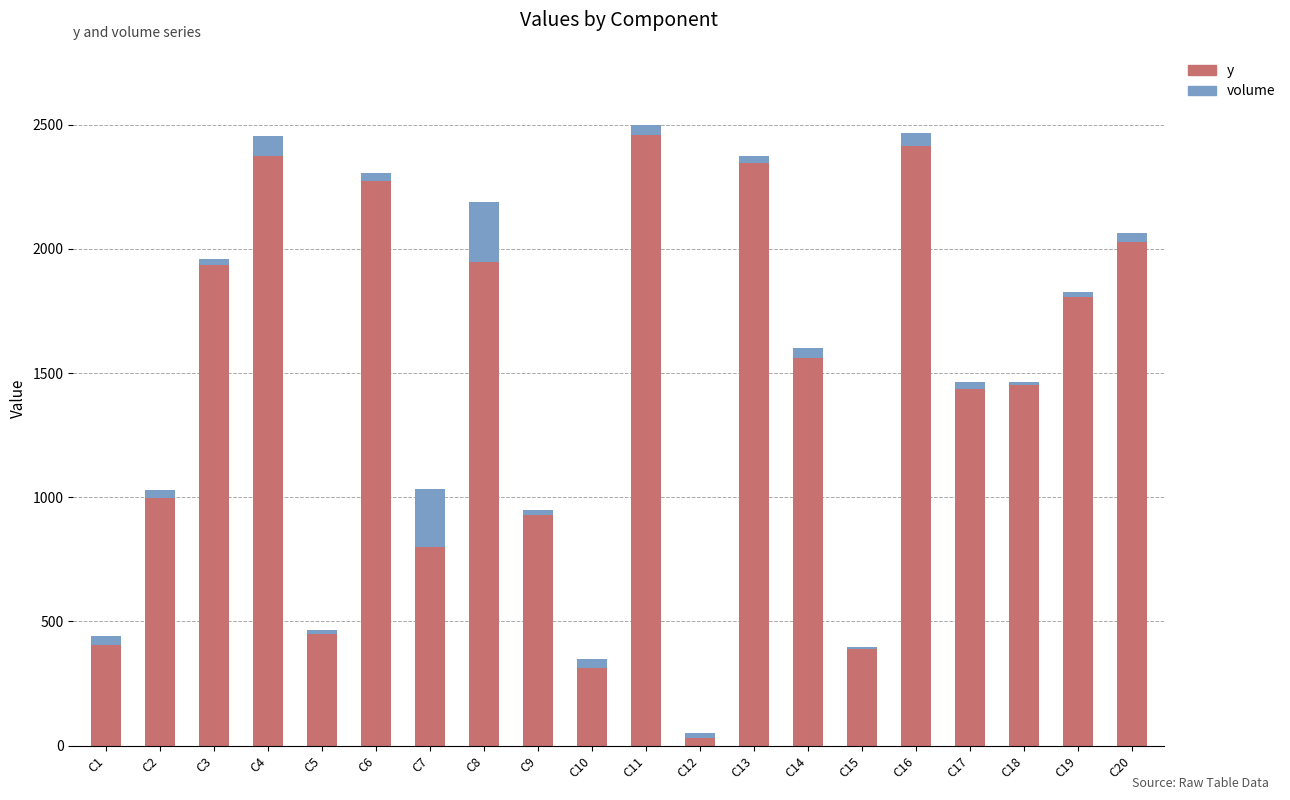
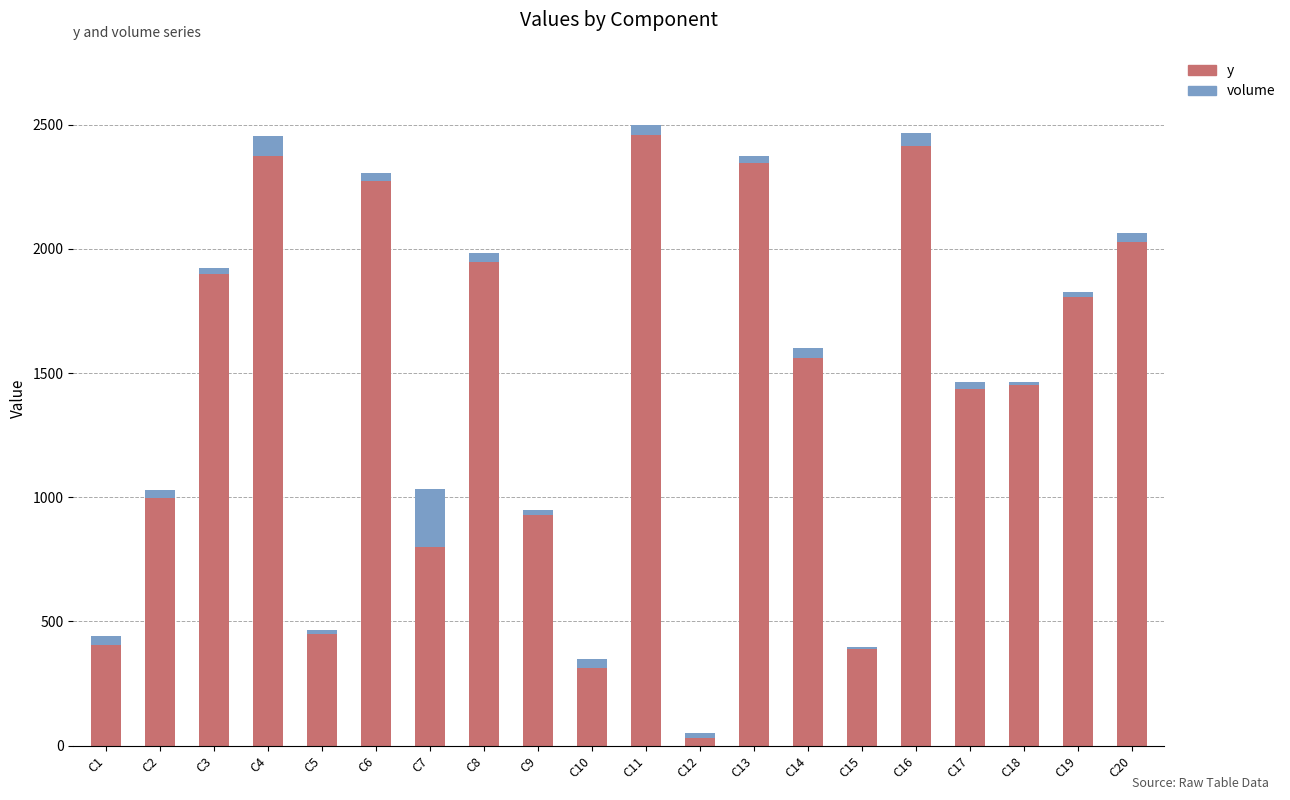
  {
    "y": {
      "C1": 400,
      "C2": 1000,
-     "C3": 1940,
+     "C3": 1900,
      "C4": 2380,
      "C5": 450,
      "C6": 2270,
      "C7": 800,
      "C8": 1950,
      "C9": 930,
      "C10": 310,
      "C11": 2460,
      "C12": 30,
      "C13": 2340,
      "C14": 1560,
      "C15": 390,
      "C16": 2420,
      "C17": 1440,
      "C18": 1450,
      "C19": 1810,
      "C20": 2030
    },
    "volume": {
      "C1": 40,
      "C2": 30,
      "C3": 20,
      "C4": 80,
      "C5": 20,
      "C6": 30,
      "C7": 230,
-     "C8": 240,
+     "C8": 30,
      "C9": 20,
      "C10": 40,
      "C11": 40,
      "C12": 20,
      "C13": 30,
      "C14": 40,
      "C16": 50,
      "C17": 30,
      "C18": 10,
      "C19": 20,
      "C20": 40
    }
  }
